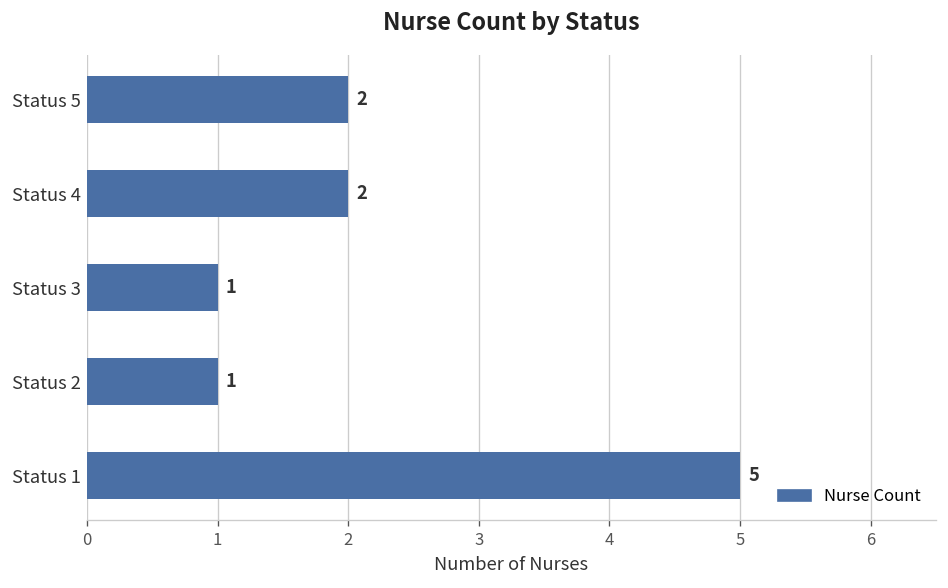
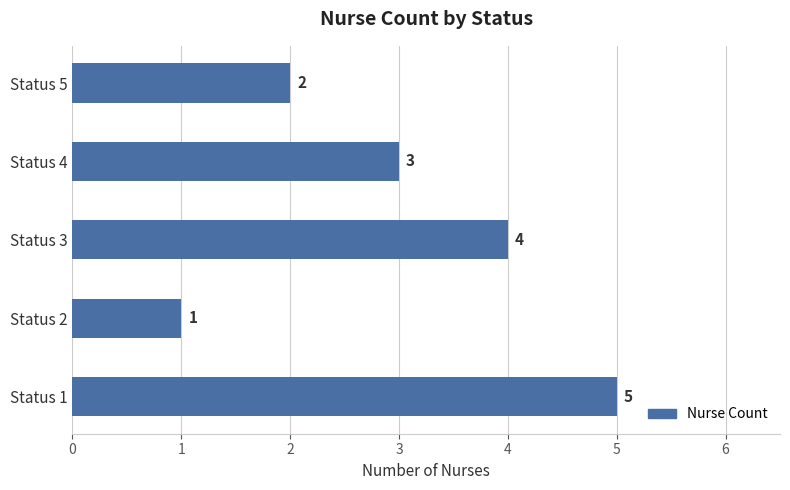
  {
    "Status 5": 2,
-   "Status 4": 2,
-   "Status 3": 1,
+   "Status 4": 3,
+   "Status 3": 4,
    "Status 2": 1,
    "Status 1": 5
  }
